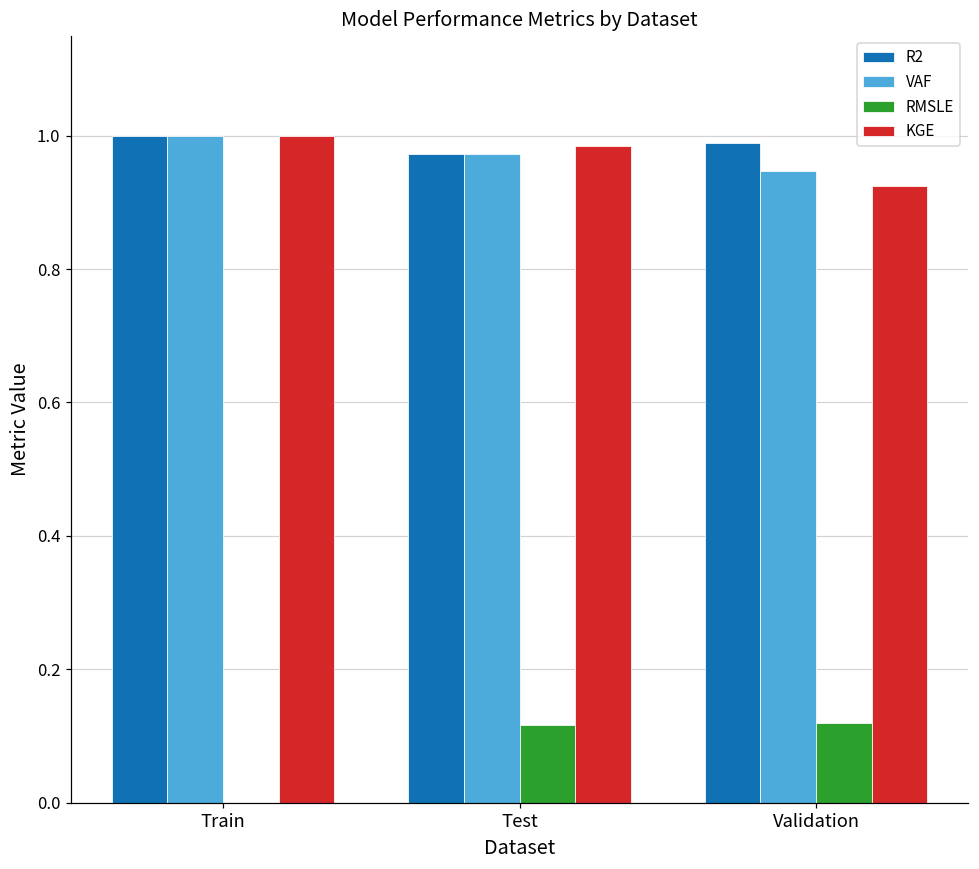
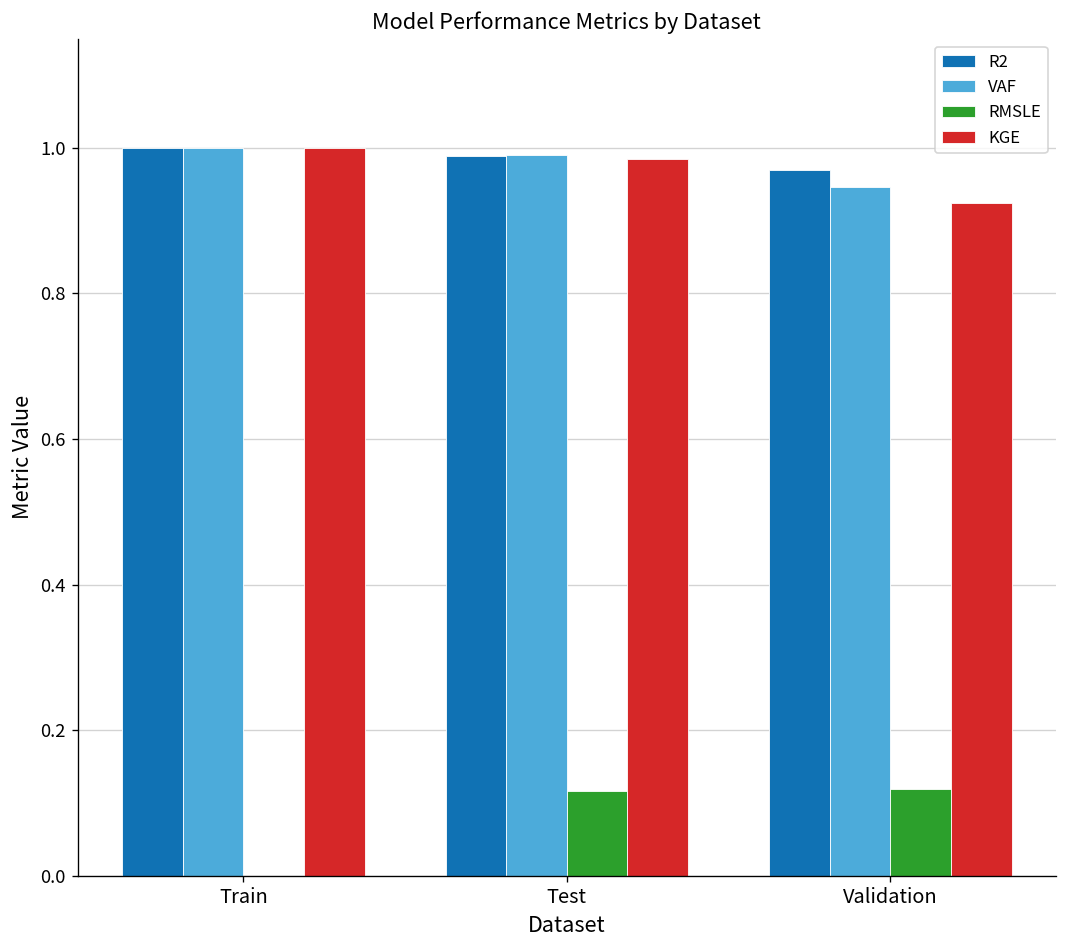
  {
    "R2": {
      "Train": 1.00,
-     "Test": 0.97,
-     "Validation": 0.99
+     "Test": 0.99,
+     "Validation": 0.97
    },
    "VAF": {
      "Train": 1.00,
-     "Test": 0.97,
+     "Test": 0.99,
      "Validation": 0.95
    },
    "RMSLE": {
      "Test": 0.12,
      "Validation": 0.12
    },
    "KGE": {
      "Train": 1.00,
      "Test": 0.99,
      "Validation": 0.92
    }
  }
